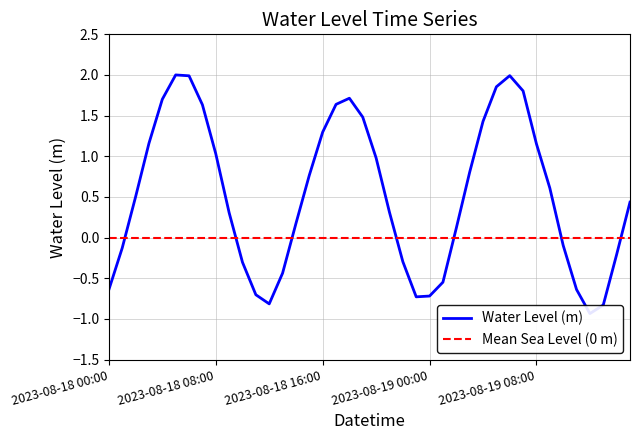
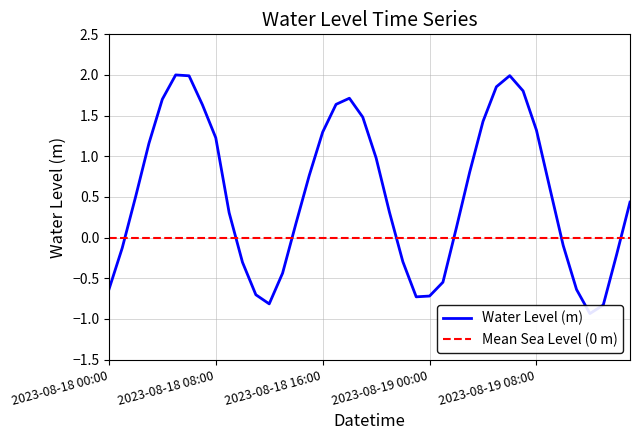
  {
    "2023-08-18 00:00": -0.6,
-   "2023-08-18 08:00": 1.0,
+   "2023-08-18 08:00": 1.2,
    "2023-08-18 16:00": 1.3,
    "2023-08-19 00:00": -0.7,
-   "2023-08-19 08:00": 1.2
+   "2023-08-19 08:00": 1.3
  }
